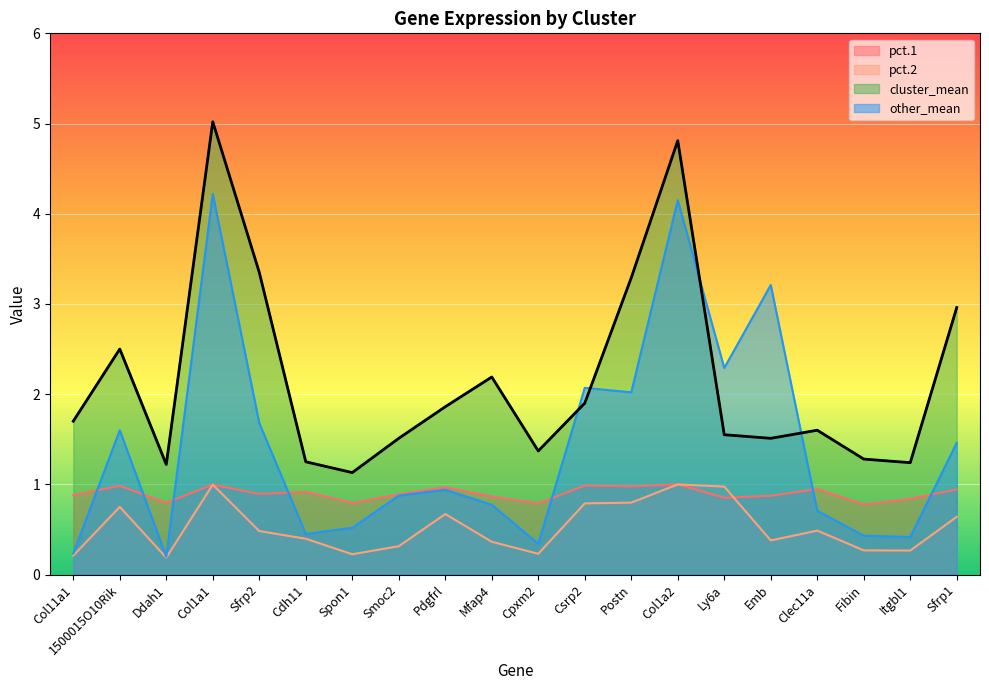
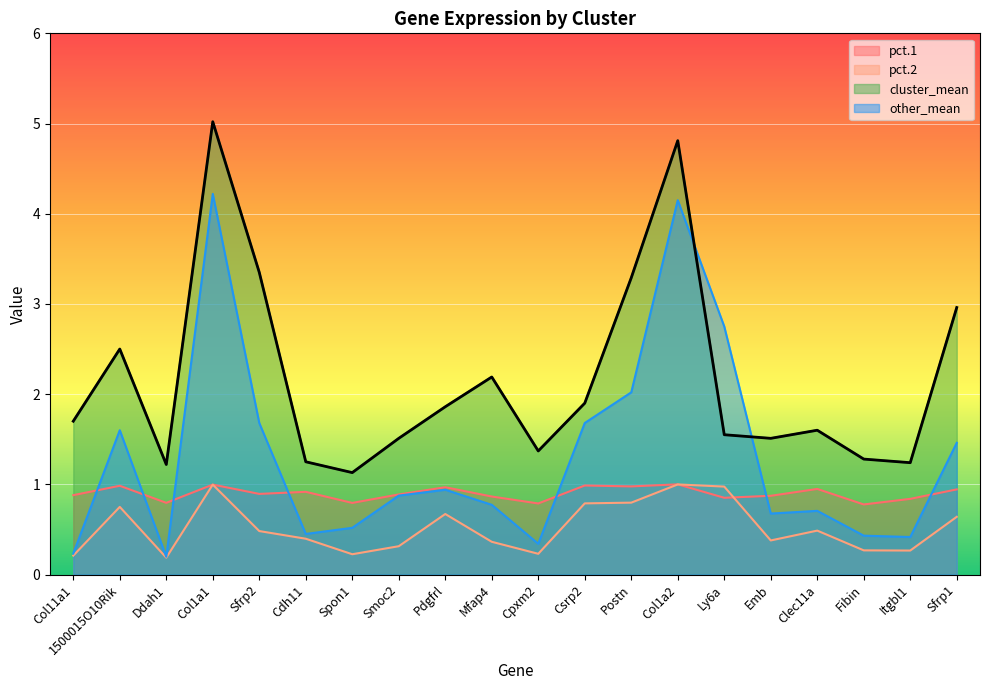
  {
    "cluster_mean": {
      "Col11a1": 1.7,
      "1500015O10Rik": 2.5,
      "Ddah1": 1.2,
      "Col1a1": 5.0,
      "Sfrp2": 3.4,
      "Cdh11": 1.3,
      "Spon1": 1.1,
      "Smoc2": 1.5,
      "Pdgfrl": 1.9,
      "Mfap4": 2.2,
      "Cpxm2": 1.4,
      "Csrp2": 1.9,
      "Postn": 3.3,
      "Col1a2": 4.8,
      "Ly6a": 1.6,
      "Emb": 1.5,
      "Clec11a": 1.6,
      "Fibin": 1.3,
      "Itgbl1": 1.2,
      "Sfrp1": 3.0
    },
    "other_mean": {
      "1500015O10Rik": 1.6,
      "Col1a1": 4.2,
      "Sfrp2": 1.7,
      "Cdh11": 0.5,
      "Spon1": 0.5,
      "Mfap4": 0.8,
      "Cpxm2": 0.3,
-     "Csrp2": 2.1,
+     "Csrp2": 1.7,
      "Postn": 2.0,
      "Col1a2": 4.2,
-     "Ly6a": 2.3,
-     "Emb": 3.2,
+     "Ly6a": 2.8,
+     "Emb": 0.7,
      "Clec11a": 0.7,
      "Fibin": 0.4,
      "Itgbl1": 0.4,
      "Sfrp1": 1.5
    }
  }
